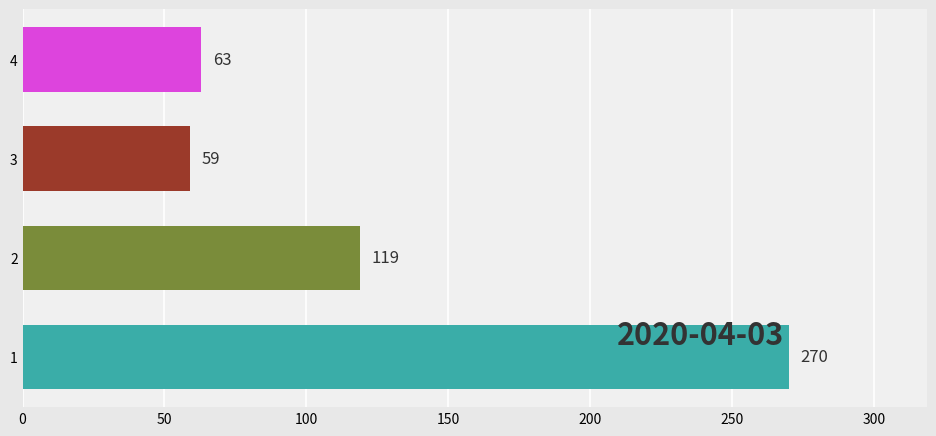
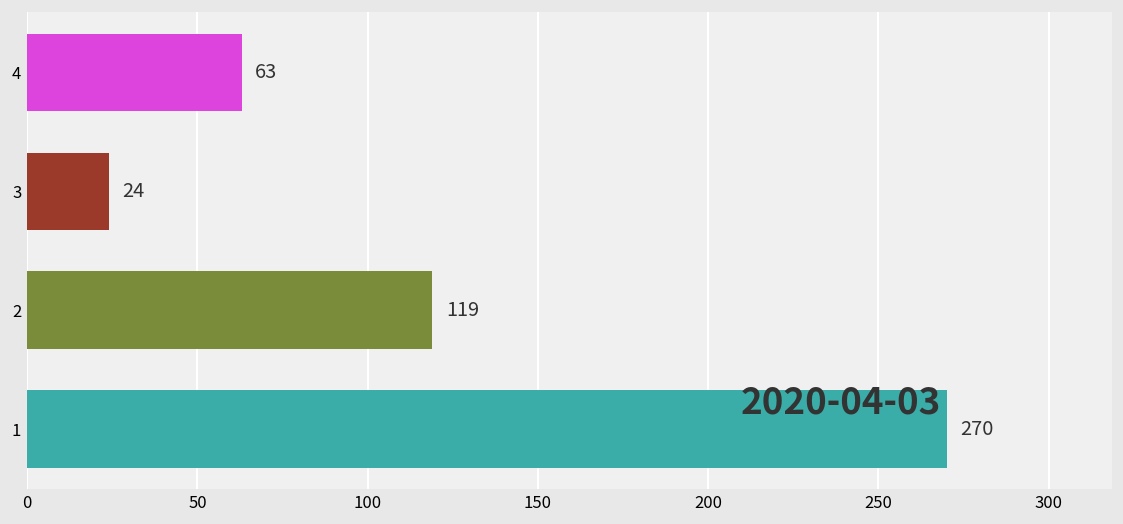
  {
    "4": 63,
-   "3": 59,
+   "3": 24,
    "2": 119,
    "1": 270
  }
